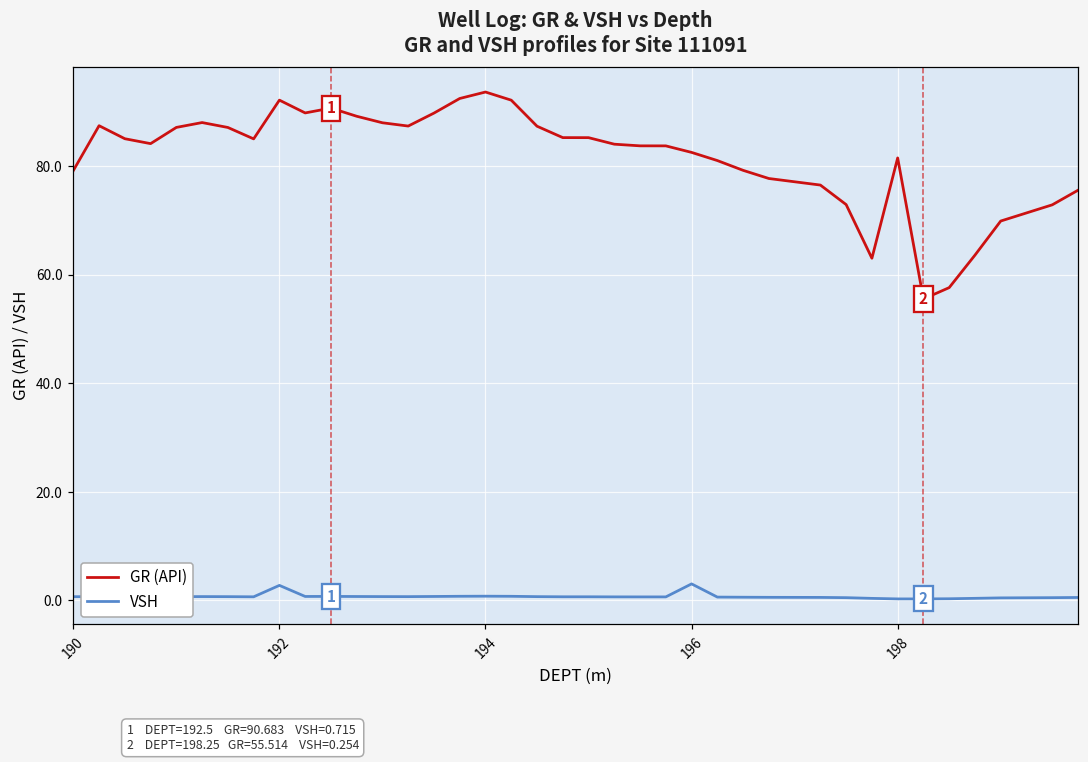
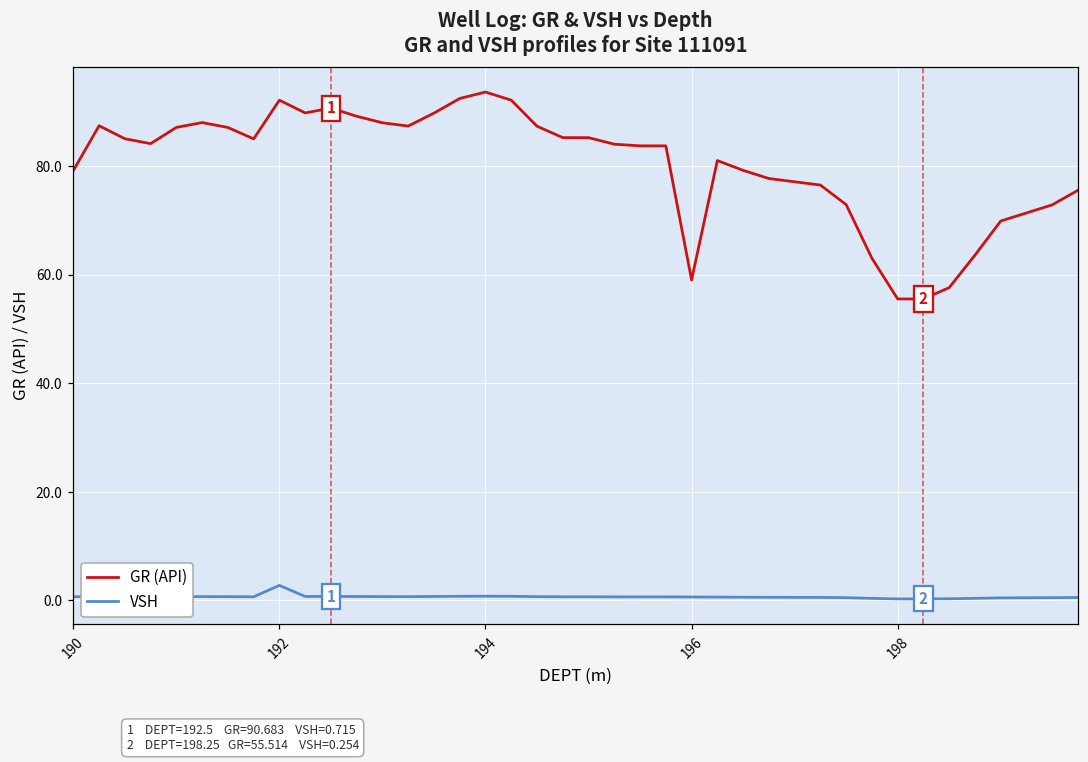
  {
    "GR (API)": {
      "190": 79,
      "192": 92,
      "194": 94,
-     "196": 83,
-     "198": 82
+     "196": 59,
+     "198": 56
    },
    "VSH": {
      "190": 1,
      "192": 3,
      "194": 1,
-     "196": 3,
+     "196": 1,
      "198": 0
    }
  }
